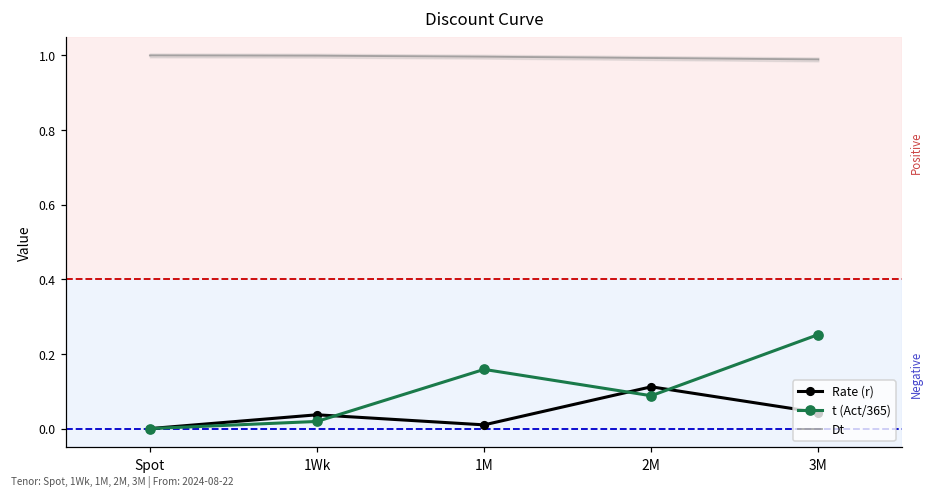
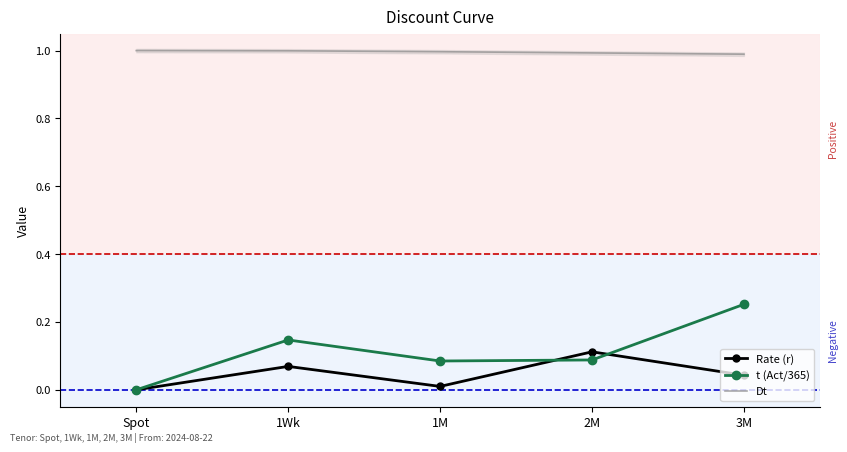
  {
    "Rate (r)": {
-     "1Wk": 0.04,
+     "1Wk": 0.07,
      "1M": 0.01,
      "2M": 0.11
    },
    "t (Act/365)": {
-     "1Wk": 0.02,
-     "1M": 0.16,
+     "1Wk": 0.15,
+     "1M": 0.08,
      "2M": 0.09,
      "3M": 0.25
    }
  }
